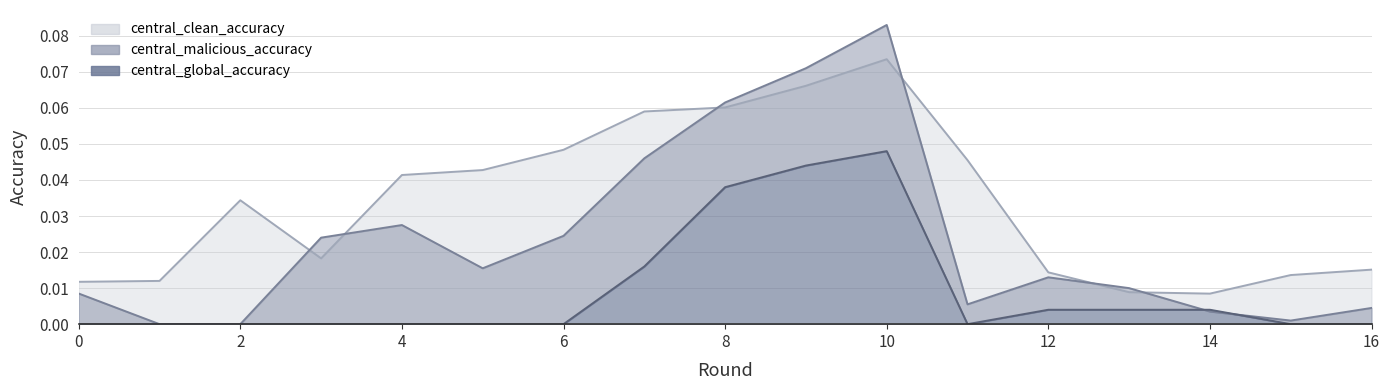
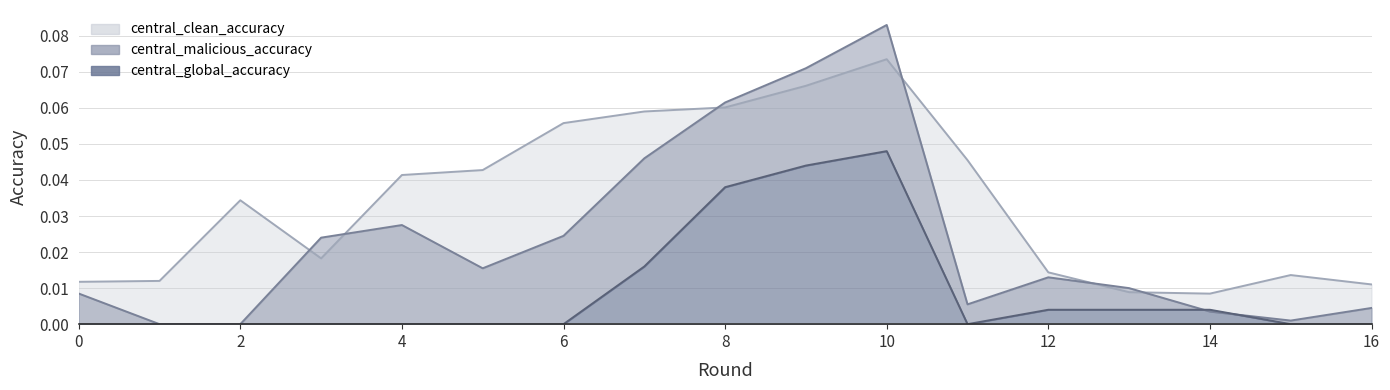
  {
    "central_clean_accuracy": {
      "0": 0.012,
      "2": 0.034,
      "4": 0.041,
-     "6": 0.048,
+     "6": 0.056,
      "8": 0.060,
      "10": 0.074,
      "12": 0.014,
      "14": 0.008,
-     "16": 0.015
+     "16": 0.011
    }
  }
